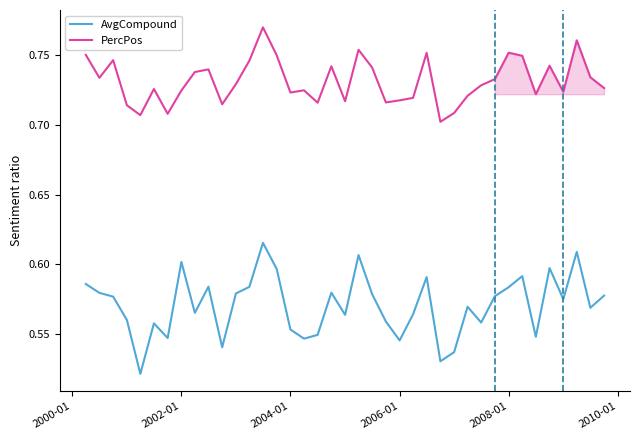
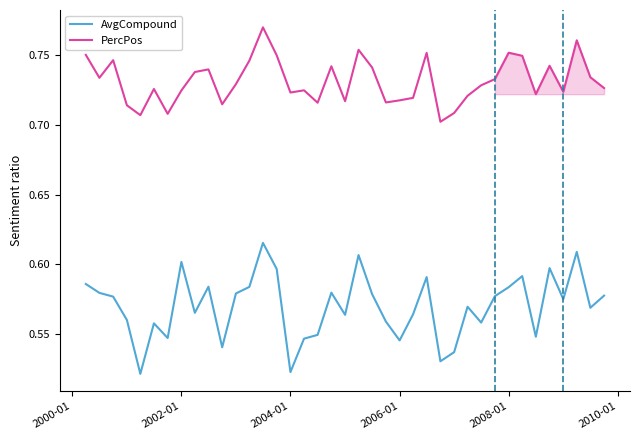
  {
    "AvgCompound": {
      "2002-01": 0.602,
-     "2004-01": 0.553,
+     "2004-01": 0.523,
      "2006-01": 0.546,
      "2008-01": 0.584
    }
  }
